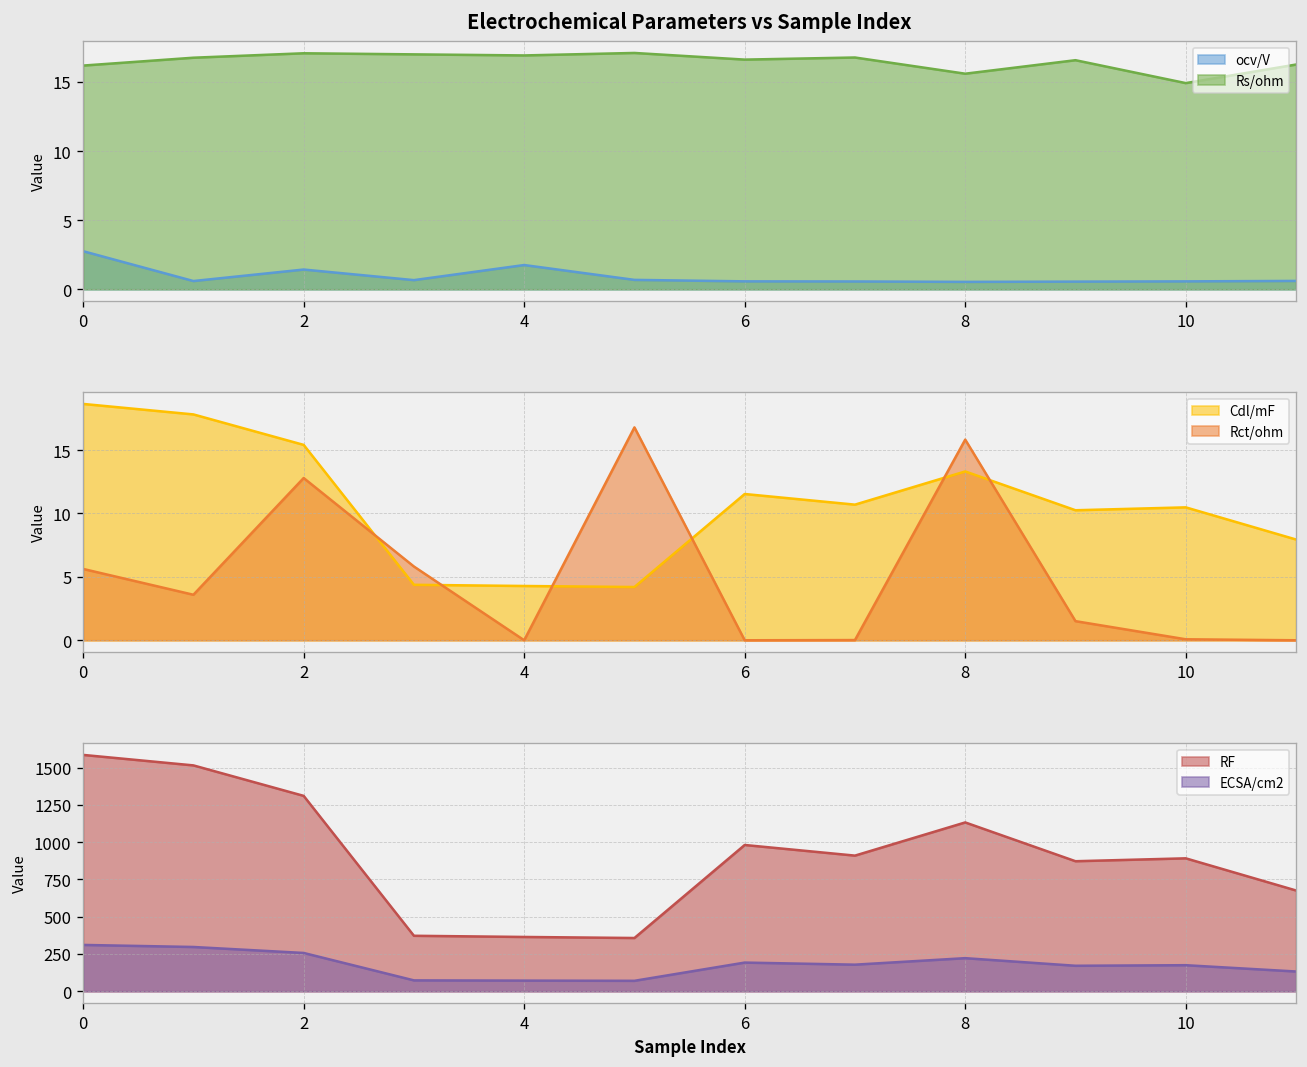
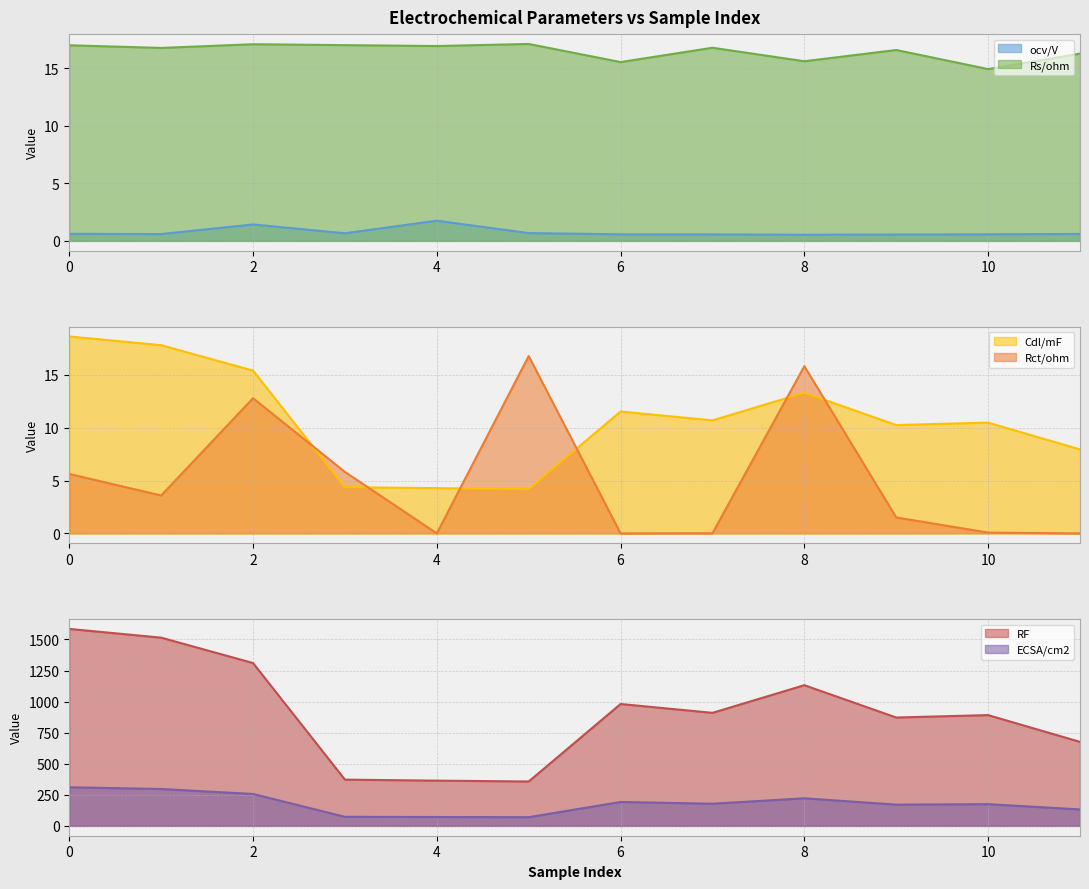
  {
    "Electrochemical Parameters vs Sample Index": {
      "ocv/V": {
-       "0": 2.8,
+       "0": 0.6,
        "2": 1.4,
        "4": 1.8,
        "6": 0.6,
        "8": 0.5,
        "10": 0.6
      },
      "Rs/ohm": {
-       "0": 16.2,
+       "0": 17.0,
        "2": 17.1,
        "4": 16.9,
-       "6": 16.6,
+       "6": 15.5,
        "8": 15.6,
        "10": 14.9
      }
    }
  }
